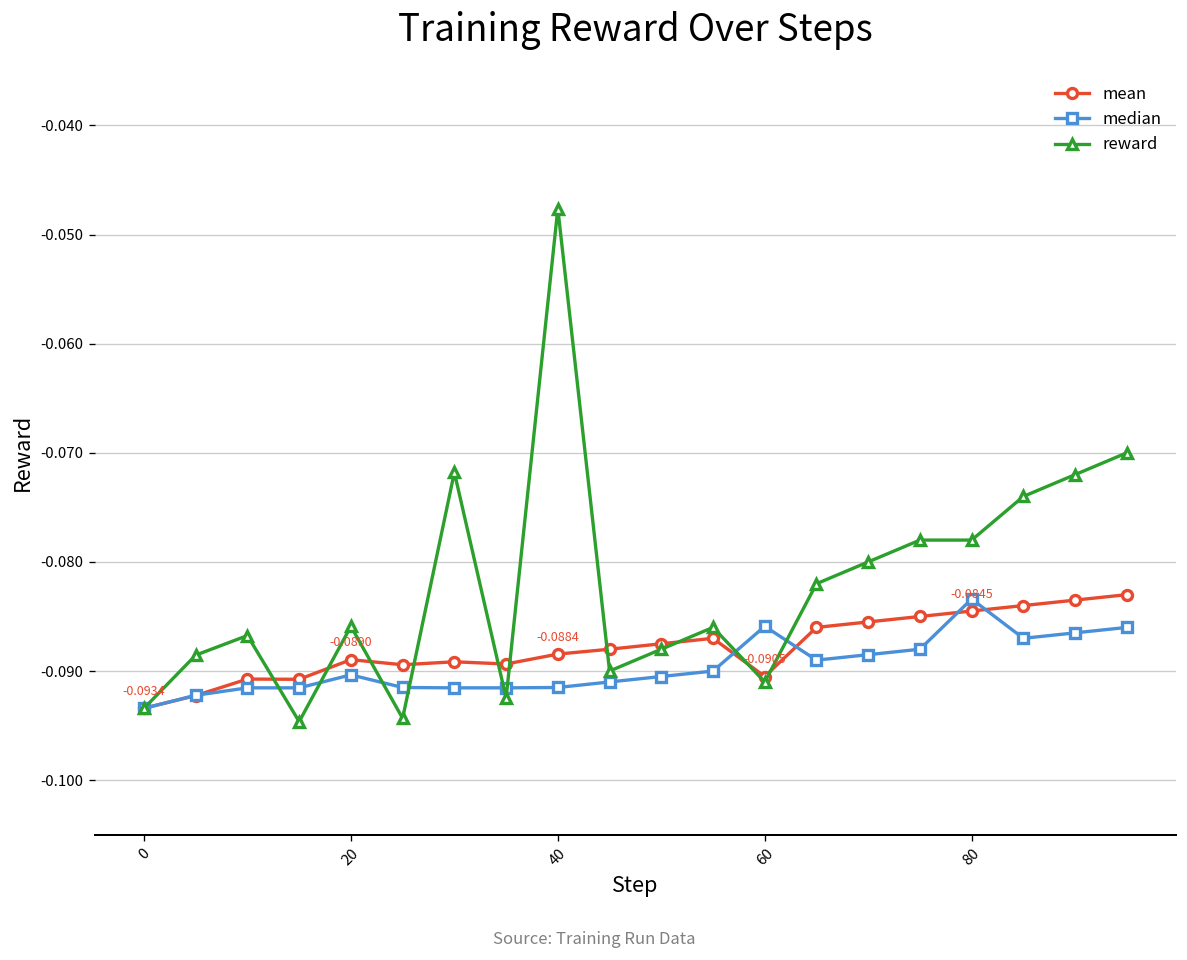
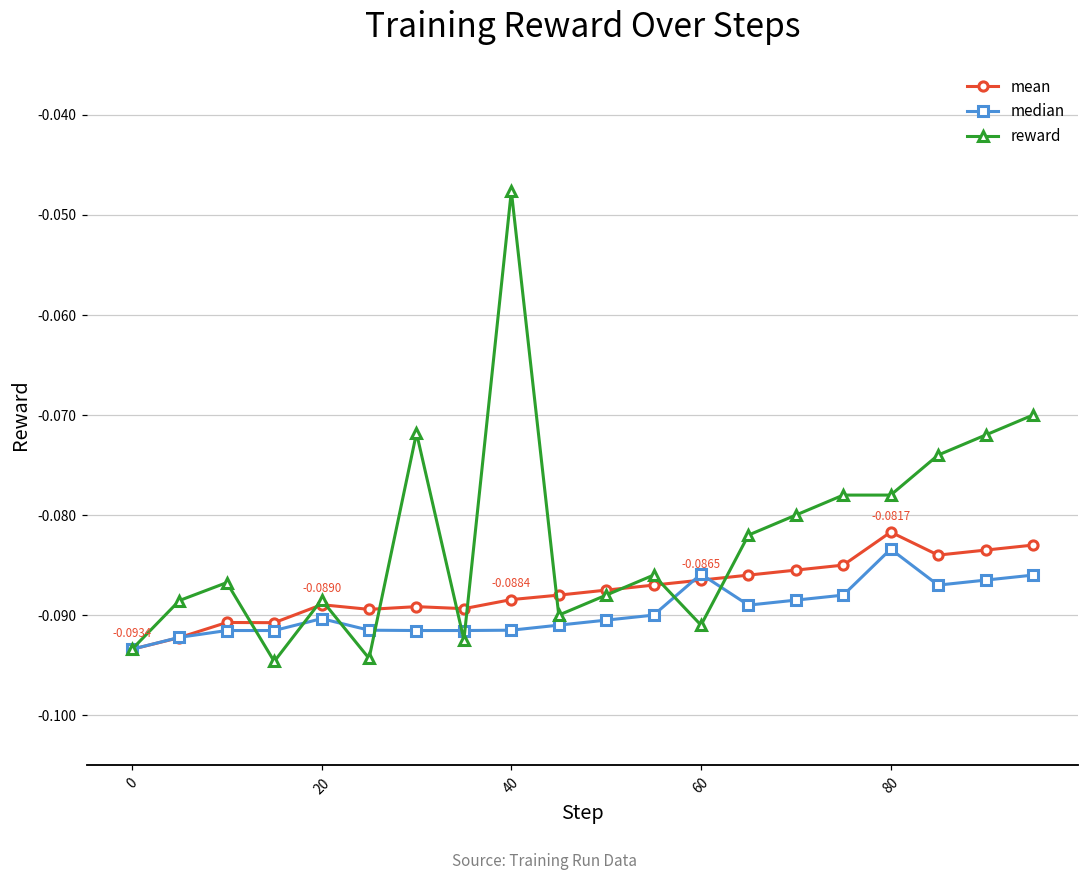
  {
    "mean": {
      "20": -0.0890,
      "40": -0.0884,
-     "60": -0.0905,
-     "80": -0.0845
+     "60": -0.0865,
+     "80": -0.0817
    },
    "median": {
      "20": -0.090,
      "40": -0.092,
      "80": -0.083
    },
    "reward": {
-     "20": -0.086,
+     "20": -0.088,
      "40": -0.048,
      "60": -0.091,
      "80": -0.078
    }
  }
